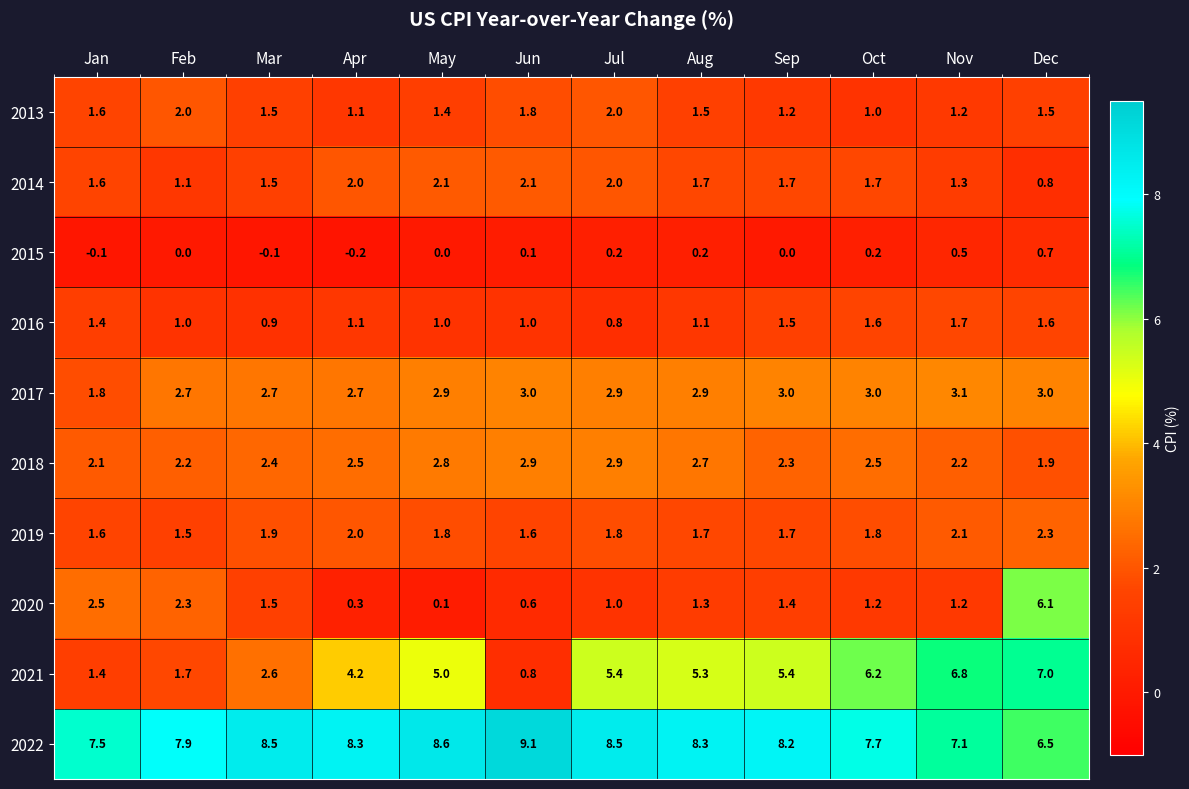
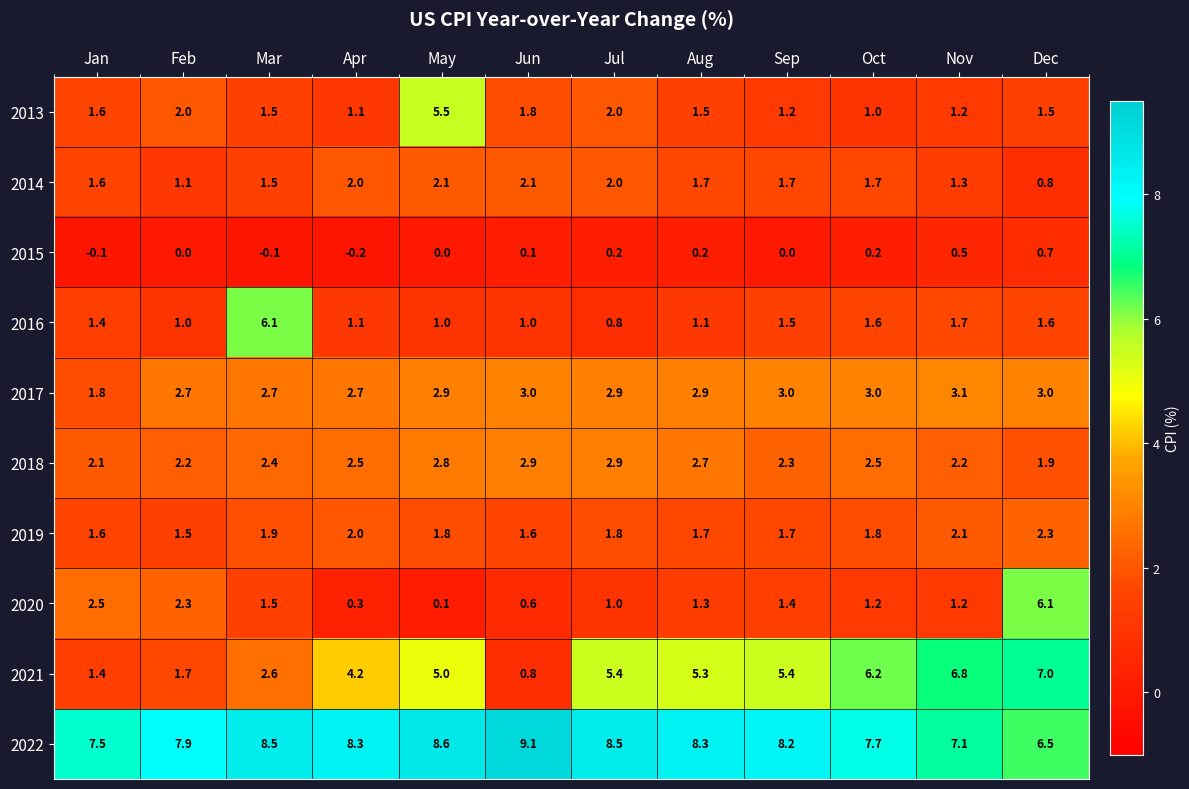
  {
    "2013": {
      "Jan": 1.6,
      "Feb": 2.0,
      "Mar": 1.5,
      "Apr": 1.1,
-     "May": 1.4,
+     "May": 5.5,
      "Jun": 1.8,
      "Jul": 2.0,
      "Aug": 1.5,
      "Sep": 1.2,
      "Oct": 1.0,
      "Nov": 1.2,
      "Dec": 1.5
    },
    "2014": {
      "Jan": 1.6,
      "Feb": 1.1,
      "Mar": 1.5,
      "Apr": 2.0,
      "May": 2.1,
      "Jun": 2.1,
      "Jul": 2.0,
      "Aug": 1.7,
      "Sep": 1.7,
      "Oct": 1.7,
      "Nov": 1.3,
      "Dec": 0.8
    },
    "2015": {
      "Jan": -0.1,
      "Feb": 0.0,
      "Mar": -0.1,
      "Apr": -0.2,
      "May": 0.0,
      "Jun": 0.1,
      "Jul": 0.2,
      "Aug": 0.2,
      "Sep": 0.0,
      "Oct": 0.2,
      "Nov": 0.5,
      "Dec": 0.7
    },
    "2016": {
      "Jan": 1.4,
      "Feb": 1.0,
-     "Mar": 0.9,
+     "Mar": 6.1,
      "Apr": 1.1,
      "May": 1.0,
      "Jun": 1.0,
      "Jul": 0.8,
      "Aug": 1.1,
      "Sep": 1.5,
      "Oct": 1.6,
      "Nov": 1.7,
      "Dec": 1.6
    },
    "2017": {
      "Jan": 1.8,
      "Feb": 2.7,
      "Mar": 2.7,
      "Apr": 2.7,
      "May": 2.9,
      "Jun": 3.0,
      "Jul": 2.9,
      "Aug": 2.9,
      "Sep": 3.0,
      "Oct": 3.0,
      "Nov": 3.1,
      "Dec": 3.0
    },
    "2018": {
      "Jan": 2.1,
      "Feb": 2.2,
      "Mar": 2.4,
      "Apr": 2.5,
      "May": 2.8,
      "Jun": 2.9,
      "Jul": 2.9,
      "Aug": 2.7,
      "Sep": 2.3,
      "Oct": 2.5,
      "Nov": 2.2,
      "Dec": 1.9
    },
    "2019": {
      "Jan": 1.6,
      "Feb": 1.5,
      "Mar": 1.9,
      "Apr": 2.0,
      "May": 1.8,
      "Jun": 1.6,
      "Jul": 1.8,
      "Aug": 1.7,
      "Sep": 1.7,
      "Oct": 1.8,
      "Nov": 2.1,
      "Dec": 2.3
    },
    "2020": {
      "Jan": 2.5,
      "Feb": 2.3,
      "Mar": 1.5,
      "Apr": 0.3,
      "May": 0.1,
      "Jun": 0.6,
      "Jul": 1.0,
      "Aug": 1.3,
      "Sep": 1.4,
      "Oct": 1.2,
      "Nov": 1.2,
      "Dec": 6.1
    },
    "2021": {
      "Jan": 1.4,
      "Feb": 1.7,
      "Mar": 2.6,
      "Apr": 4.2,
      "May": 5.0,
      "Jun": 0.8,
      "Jul": 5.4,
      "Aug": 5.3,
      "Sep": 5.4,
      "Oct": 6.2,
      "Nov": 6.8,
      "Dec": 7.0
    },
    "2022": {
      "Jan": 7.5,
      "Feb": 7.9,
      "Mar": 8.5,
      "Apr": 8.3,
      "May": 8.6,
      "Jun": 9.1,
      "Jul": 8.5,
      "Aug": 8.3,
      "Sep": 8.2,
      "Oct": 7.7,
      "Nov": 7.1,
      "Dec": 6.5
    }
  }
